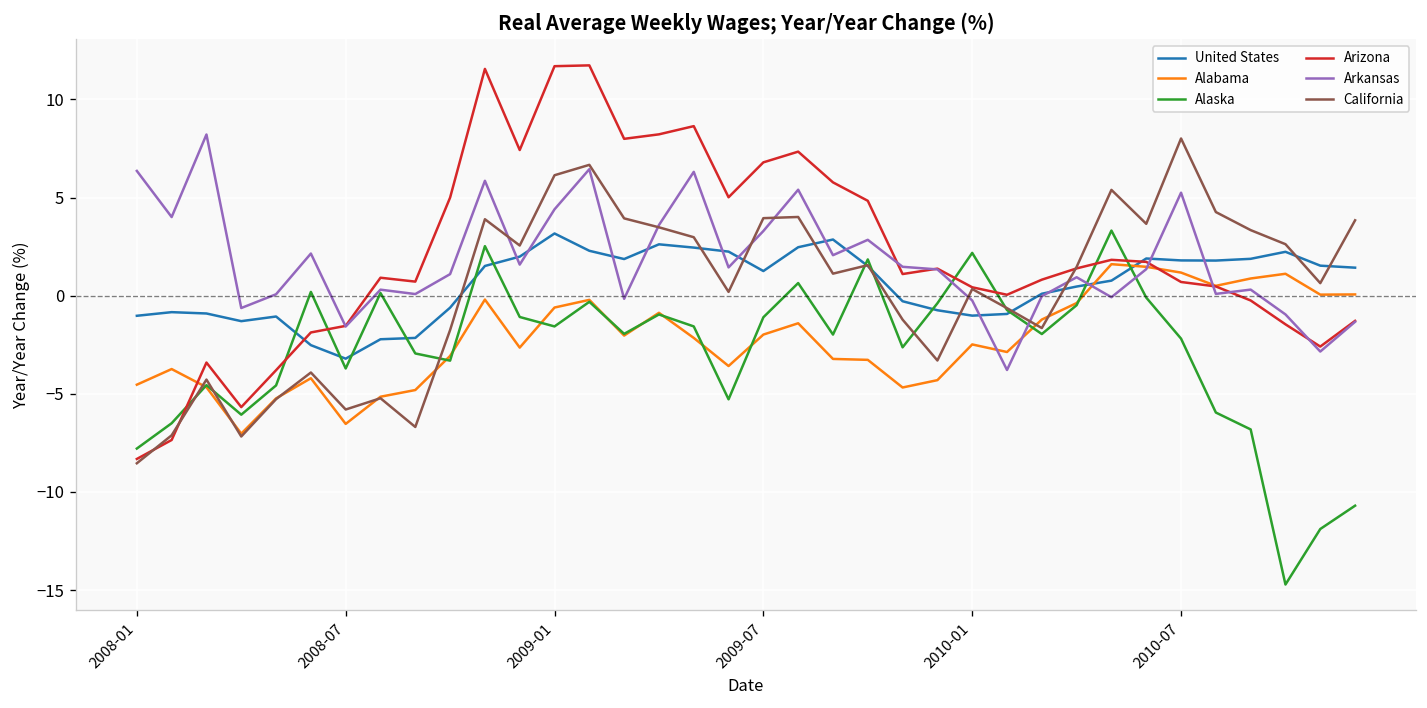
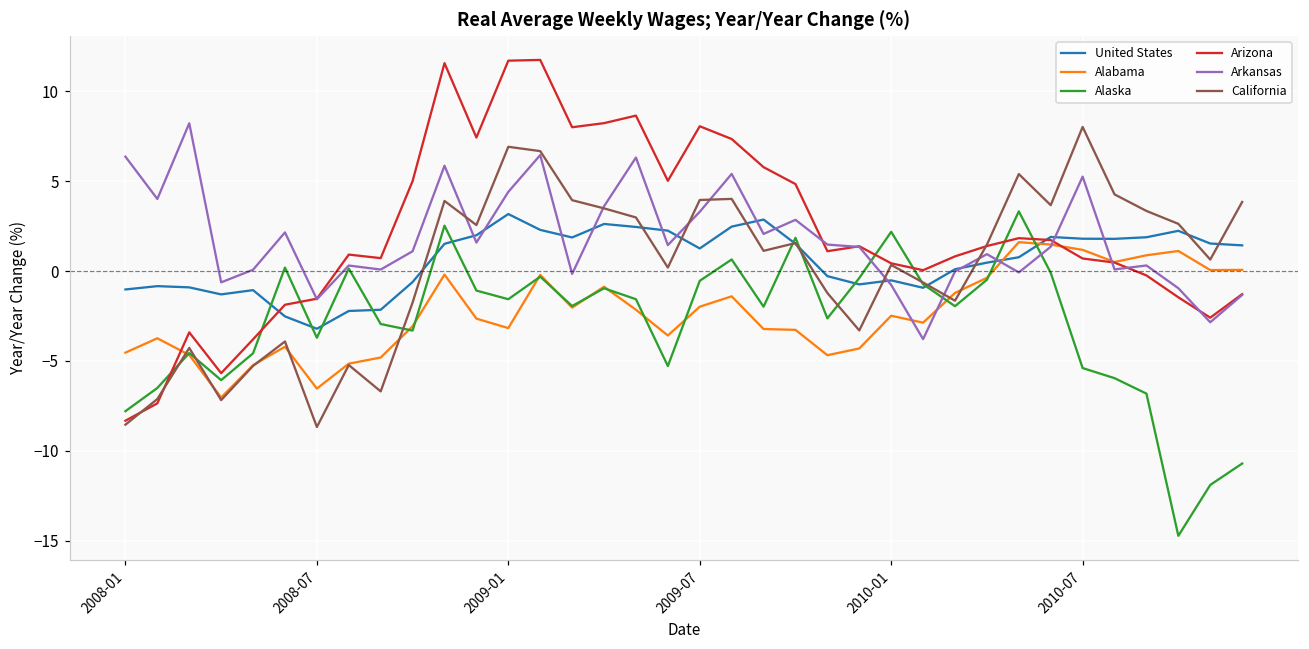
  {
    "United States": {
      "2008-01": -1.0,
      "2008-07": -3.2,
      "2009-01": 3.2,
      "2009-07": 1.3,
-     "2010-01": -1.0,
+     "2010-01": -0.5,
      "2010-07": 1.8
    },
    "Alabama": {
      "2008-01": -4.5,
      "2008-07": -6.5,
-     "2009-01": -0.6,
+     "2009-01": -3.2,
      "2009-07": -2.0,
      "2010-01": -2.5,
      "2010-07": 1.2
    },
    "Alaska": {
      "2008-01": -7.8,
      "2008-07": -3.7,
      "2009-01": -1.6,
-     "2009-07": -1.1,
+     "2009-07": -0.5,
      "2010-01": 2.2,
-     "2010-07": -2.2
+     "2010-07": -5.4
    },
    "Arizona": {
      "2008-01": -8.3,
      "2009-01": 11.7,
-     "2009-07": 6.8,
+     "2009-07": 8.0,
      "2010-07": 0.7
    },
    "Arkansas": {
      "2008-01": 6.4,
      "2009-01": 4.4,
      "2009-07": 3.3,
-     "2010-01": -0.2,
+     "2010-01": -0.8,
      "2010-07": 5.2
    },
    "California": {
      "2008-01": -8.5,
-     "2008-07": -5.8,
-     "2009-01": 6.1,
+     "2008-07": -8.7,
+     "2009-01": 6.9,
      "2009-07": 4.0,
      "2010-07": 8.0
    }
  }
